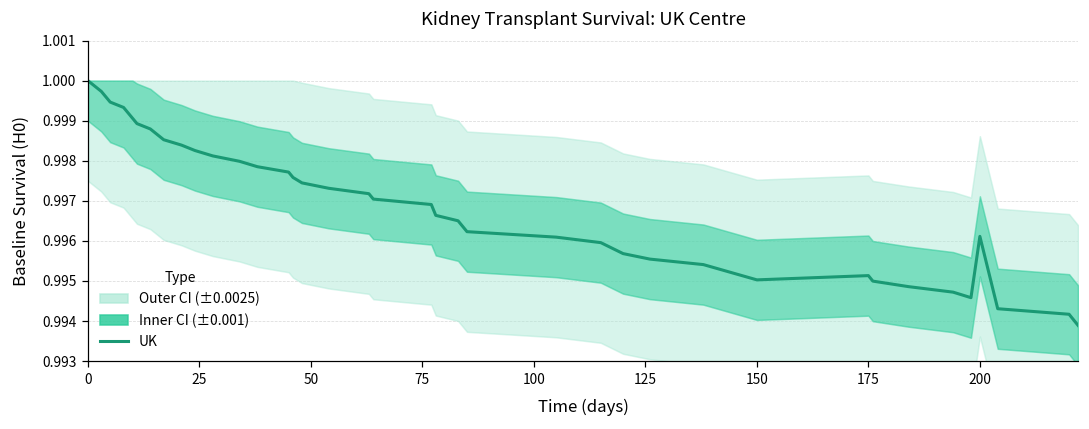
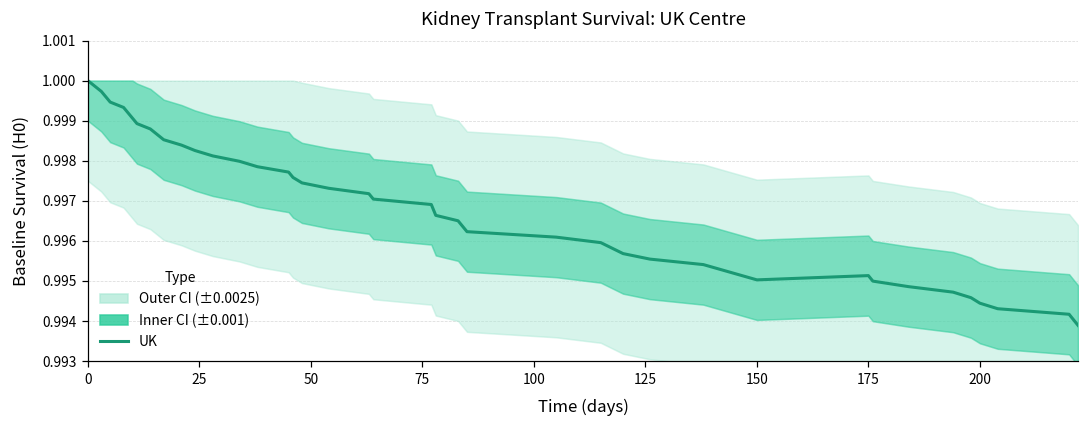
  {
    "UK": {
      "150": 0.9950,
      "175": 0.9951,
-     "200": 0.9961
+     "200": 0.9944
    }
  }
